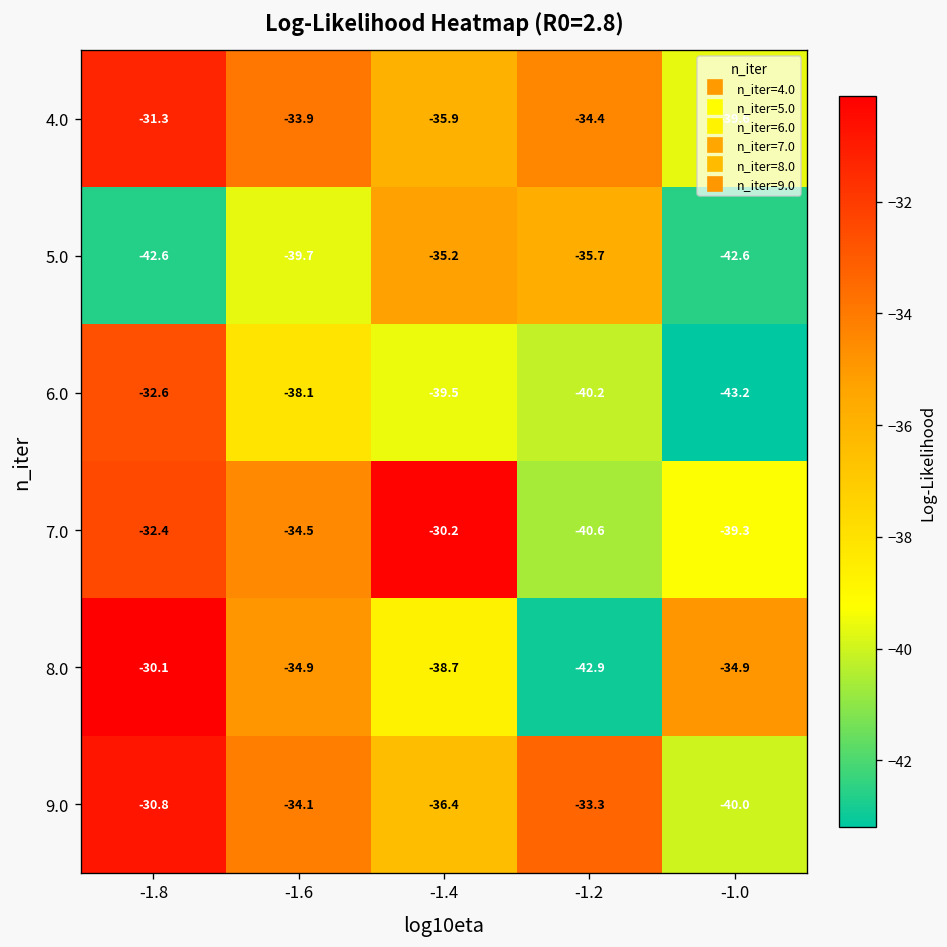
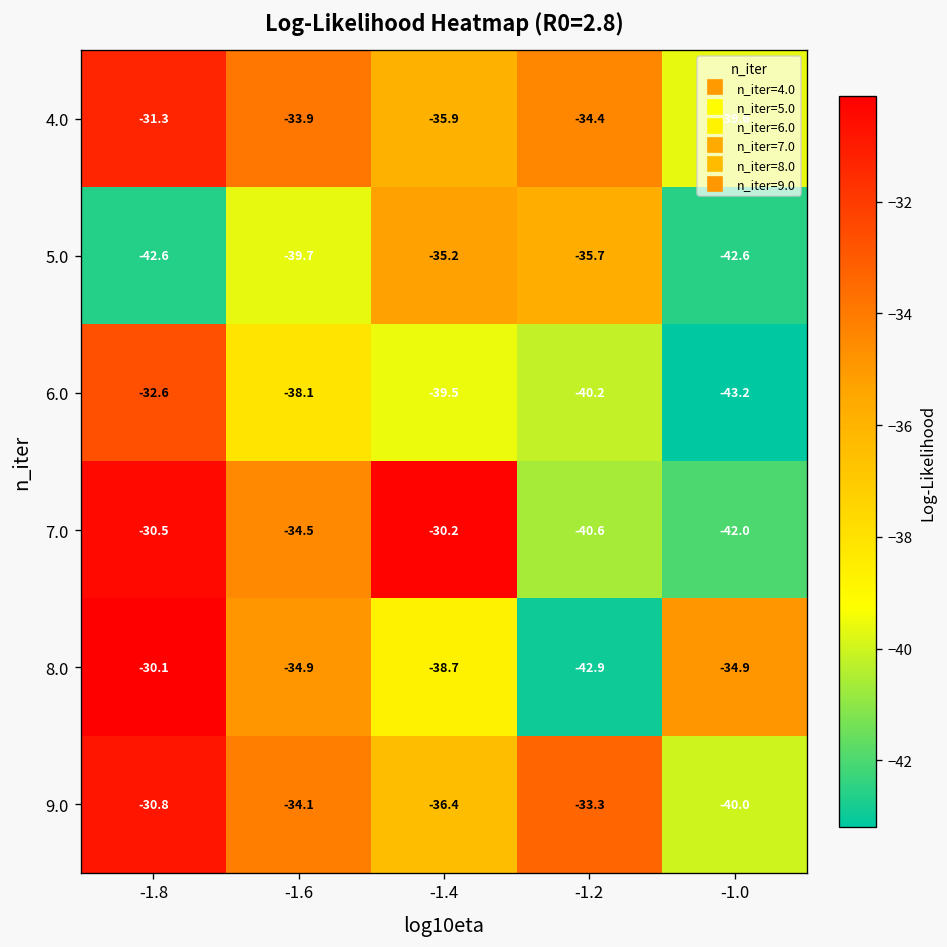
  {
    "4.0": {
      "-1.8": -31.3,
      "-1.6": -33.9,
      "-1.4": -35.9,
      "-1.2": -34.4
    },
    "5.0": {
      "-1.8": -42.6,
      "-1.6": -39.7,
      "-1.4": -35.2,
      "-1.2": -35.7,
      "-1.0": -42.6
    },
    "6.0": {
      "-1.8": -32.6,
      "-1.6": -38.1,
      "-1.4": -39.5,
      "-1.2": -40.2,
      "-1.0": -43.2
    },
    "7.0": {
-     "-1.8": -32.4,
+     "-1.8": -30.5,
      "-1.6": -34.5,
      "-1.4": -30.2,
      "-1.2": -40.6,
-     "-1.0": -39.3
+     "-1.0": -42.0
    },
    "8.0": {
      "-1.8": -30.1,
      "-1.6": -34.9,
      "-1.4": -38.7,
      "-1.2": -42.9,
      "-1.0": -34.9
    },
    "9.0": {
      "-1.8": -30.8,
      "-1.6": -34.1,
      "-1.4": -36.4,
      "-1.2": -33.3,
      "-1.0": -40.0
    }
  }
